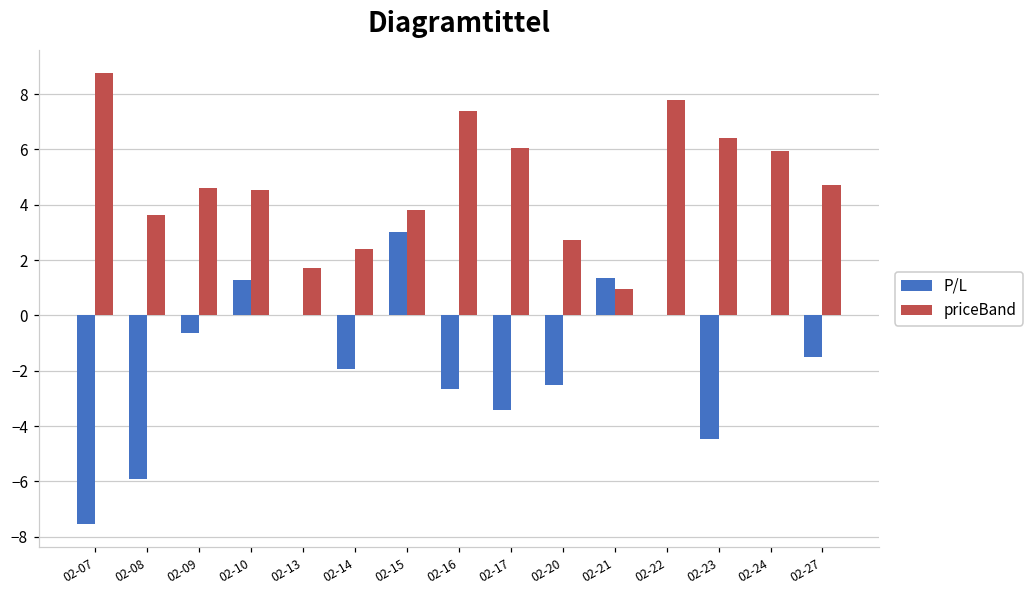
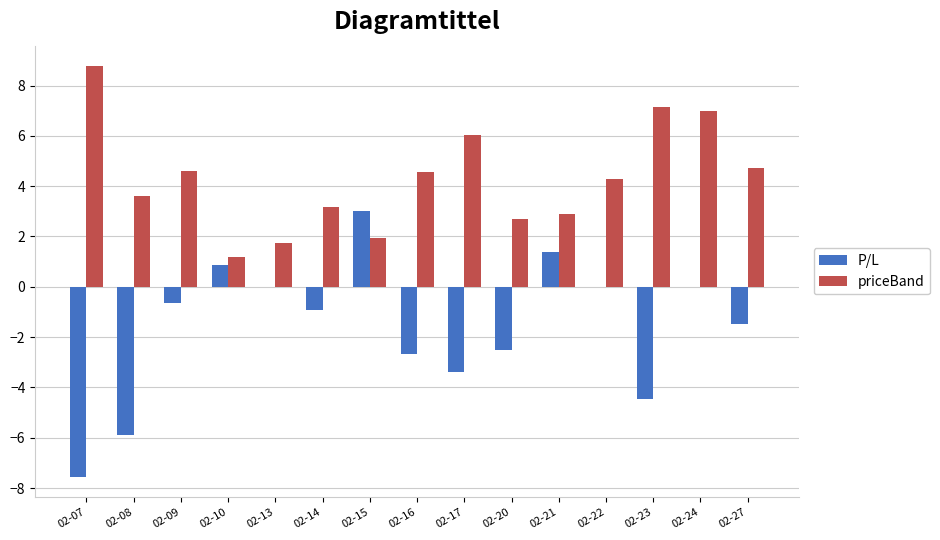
  {
    "P/L": {
      "02-07": -7.6,
      "02-08": -5.9,
      "02-09": -0.6,
-     "02-10": 1.3,
+     "02-10": 0.9,
      "02-13": 0.0,
-     "02-14": -2.0,
+     "02-14": -0.9,
      "02-15": 3.0,
      "02-16": -2.7,
      "02-17": -3.4,
      "02-20": -2.5,
      "02-21": 1.4,
      "02-22": 0.0,
      "02-23": -4.5,
      "02-24": 0.0,
      "02-27": -1.5
    },
    "priceBand": {
      "02-07": 8.8,
      "02-08": 3.6,
      "02-09": 4.6,
-     "02-10": 4.5,
+     "02-10": 1.2,
      "02-13": 1.7,
-     "02-14": 2.4,
-     "02-15": 3.8,
-     "02-16": 7.4,
+     "02-14": 3.2,
+     "02-15": 2.0,
+     "02-16": 4.6,
      "02-17": 6.0,
      "02-20": 2.7,
-     "02-21": 0.9,
-     "02-22": 7.8,
-     "02-23": 6.4,
-     "02-24": 5.9,
+     "02-21": 2.9,
+     "02-22": 4.3,
+     "02-23": 7.2,
+     "02-24": 7.0,
      "02-27": 4.7
    }
  }
